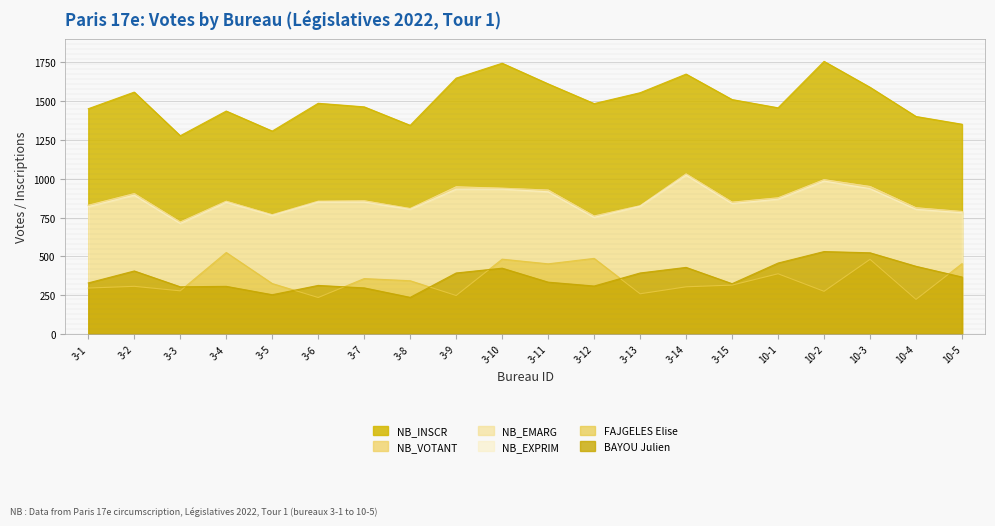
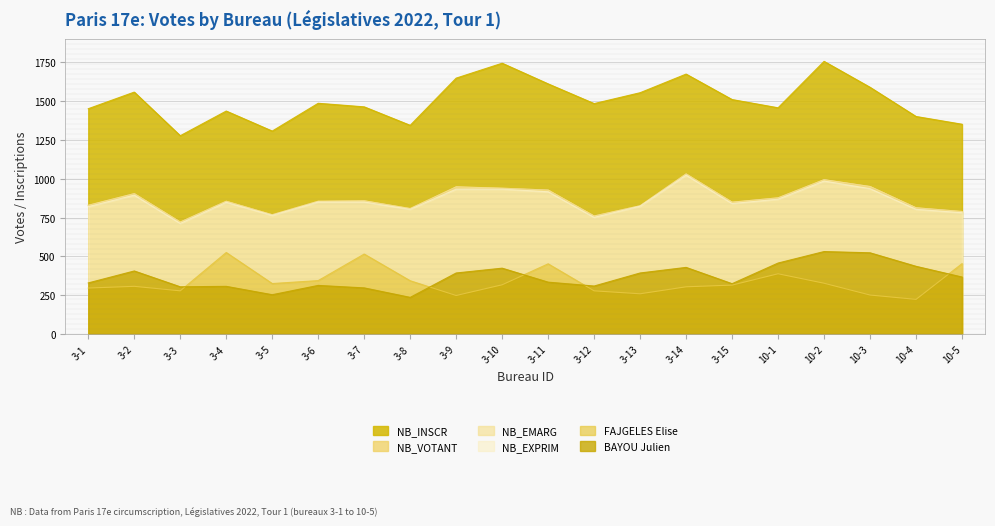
  {
    "FAJGELES Elise": {
      "3-1": 300,
      "3-2": 310,
      "3-3": 280,
      "3-4": 530,
      "3-5": 330,
-     "3-6": 240,
-     "3-7": 360,
+     "3-6": 340,
+     "3-7": 520,
      "3-8": 340,
      "3-9": 250,
-     "3-10": 480,
+     "3-10": 320,
      "3-11": 450,
-     "3-12": 490,
+     "3-12": 280,
      "3-13": 260,
      "3-14": 300,
      "10-1": 390,
-     "10-2": 280,
-     "10-3": 480,
+     "10-2": 330,
+     "10-3": 250,
      "10-4": 220,
      "10-5": 450
    }
  }
